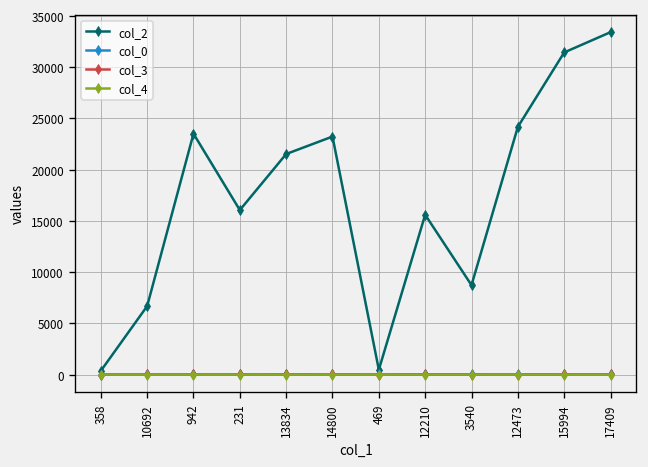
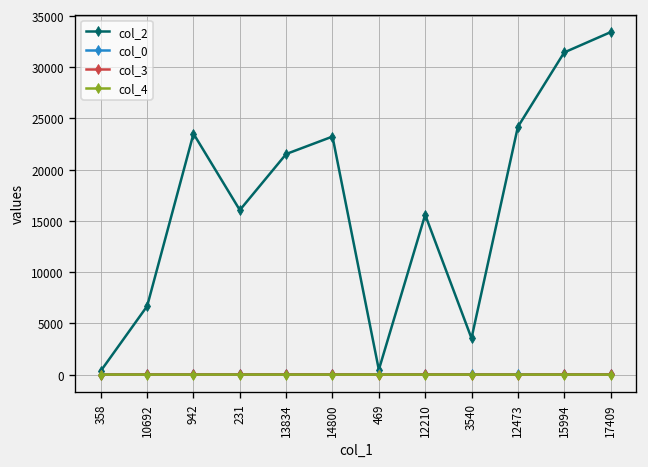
  {
    "col_2": {
      "358": 0,
      "10692": 7000,
      "942": 23000,
      "231": 16000,
      "13834": 22000,
      "14800": 23000,
      "469": 0,
      "12210": 16000,
-     "3540": 9000,
+     "3540": 4000,
      "12473": 24000,
      "15994": 31000,
      "17409": 33000
    },
    "col_4": {
      "358": 0,
      "10692": 0,
      "942": 0,
      "231": 0,
      "13834": 0,
      "14800": 0,
      "469": 0,
      "12210": 0,
      "3540": 0,
      "12473": 0,
      "15994": 0,
      "17409": 0
    }
  }
